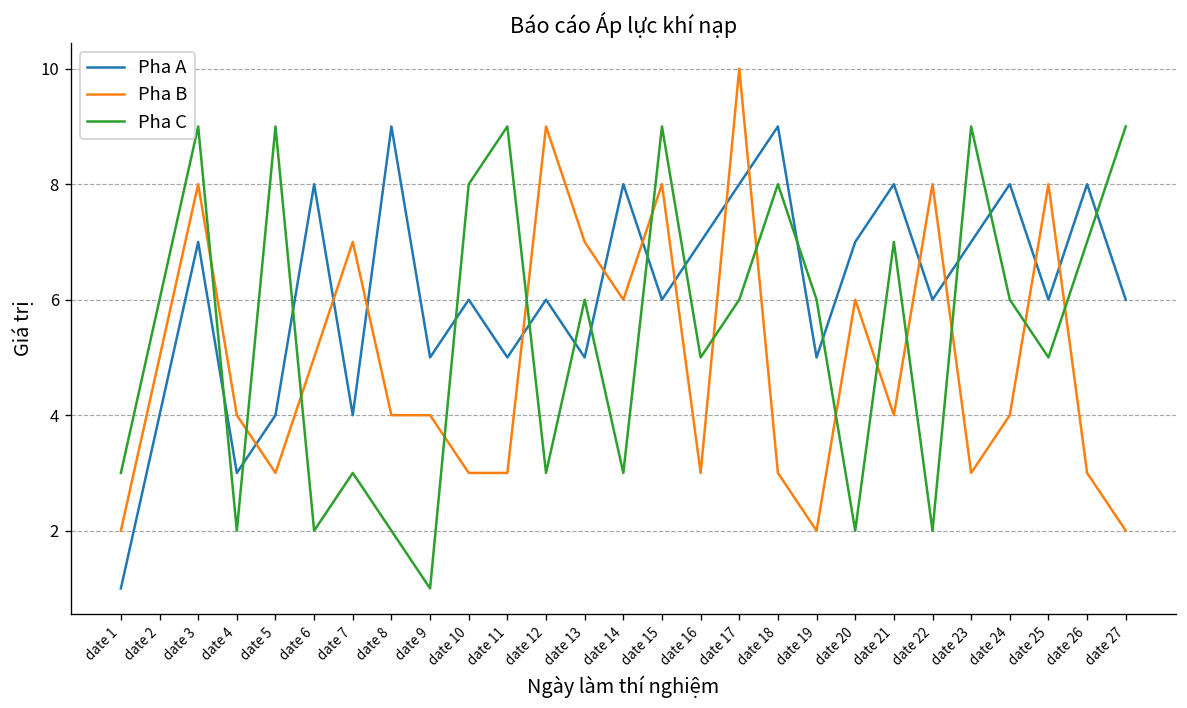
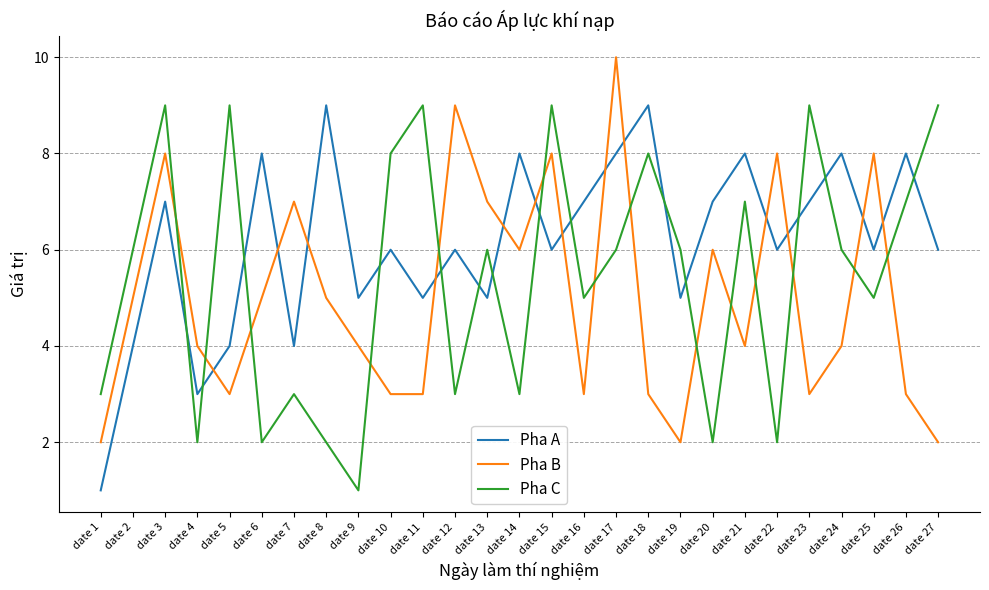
  {
    "Pha A": {
      "date 1": 1,
      "date 2": 4,
      "date 3": 7,
      "date 4": 3,
      "date 5": 4,
      "date 6": 8,
      "date 7": 4,
      "date 8": 9,
      "date 9": 5,
      "date 10": 6,
      "date 11": 5,
      "date 12": 6,
      "date 13": 5,
      "date 14": 8,
      "date 15": 6,
      "date 16": 7,
      "date 17": 8,
      "date 18": 9,
      "date 19": 5,
      "date 20": 7,
      "date 21": 8,
      "date 22": 6,
      "date 23": 7,
      "date 24": 8,
      "date 25": 6,
      "date 26": 8,
      "date 27": 6
    },
    "Pha B": {
      "date 1": 2,
      "date 2": 5,
      "date 3": 8,
      "date 4": 4,
      "date 5": 3,
      "date 6": 5,
      "date 7": 7,
-     "date 8": 4,
+     "date 8": 5,
      "date 9": 4,
      "date 10": 3,
      "date 11": 3,
      "date 12": 9,
      "date 13": 7,
      "date 14": 6,
      "date 15": 8,
      "date 16": 3,
      "date 17": 10,
      "date 18": 3,
      "date 19": 2,
      "date 20": 6,
      "date 21": 4,
      "date 22": 8,
      "date 23": 3,
      "date 24": 4,
      "date 25": 8,
      "date 26": 3,
      "date 27": 2
    },
    "Pha C": {
      "date 1": 3,
      "date 2": 6,
      "date 3": 9,
      "date 4": 2,
      "date 5": 9,
      "date 6": 2,
      "date 7": 3,
      "date 8": 2,
      "date 9": 1,
      "date 10": 8,
      "date 11": 9,
      "date 12": 3,
      "date 13": 6,
      "date 14": 3,
      "date 15": 9,
      "date 16": 5,
      "date 17": 6,
      "date 18": 8,
      "date 19": 6,
      "date 20": 2,
      "date 21": 7,
      "date 22": 2,
      "date 23": 9,
      "date 24": 6,
      "date 25": 5,
      "date 26": 7,
      "date 27": 9
    }
  }
